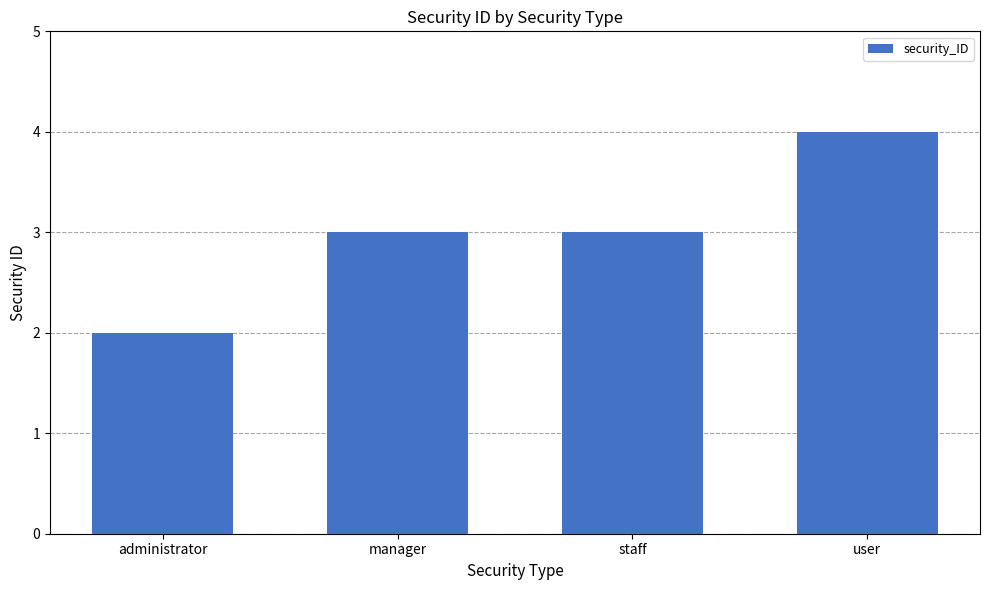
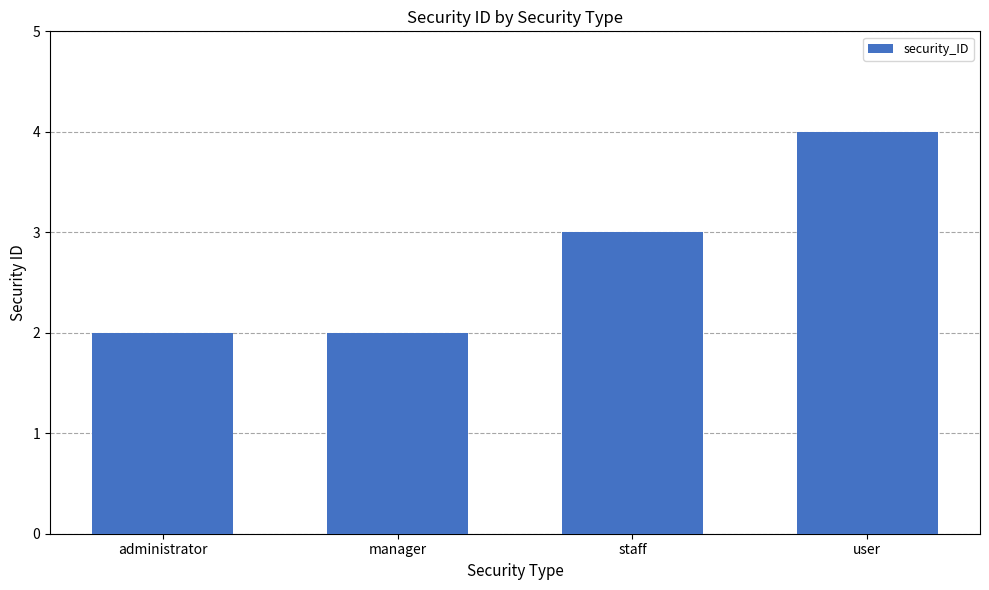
  {
    "administrator": 2,
-   "manager": 3,
+   "manager": 2,
    "staff": 3,
    "user": 4
  }
